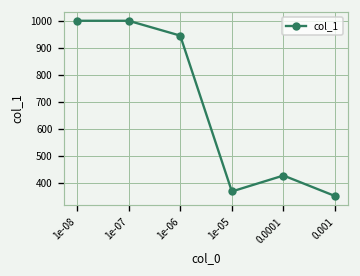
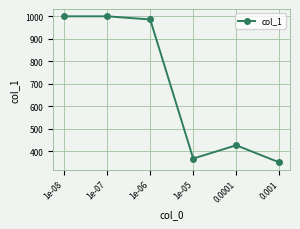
  {
    "1e-08": 1000,
    "1e-07": 1000,
-   "1e-06": 950,
+   "1e-06": 990,
    "1e-05": 370,
    "0.0001": 430,
    "0.001": 350
  }
